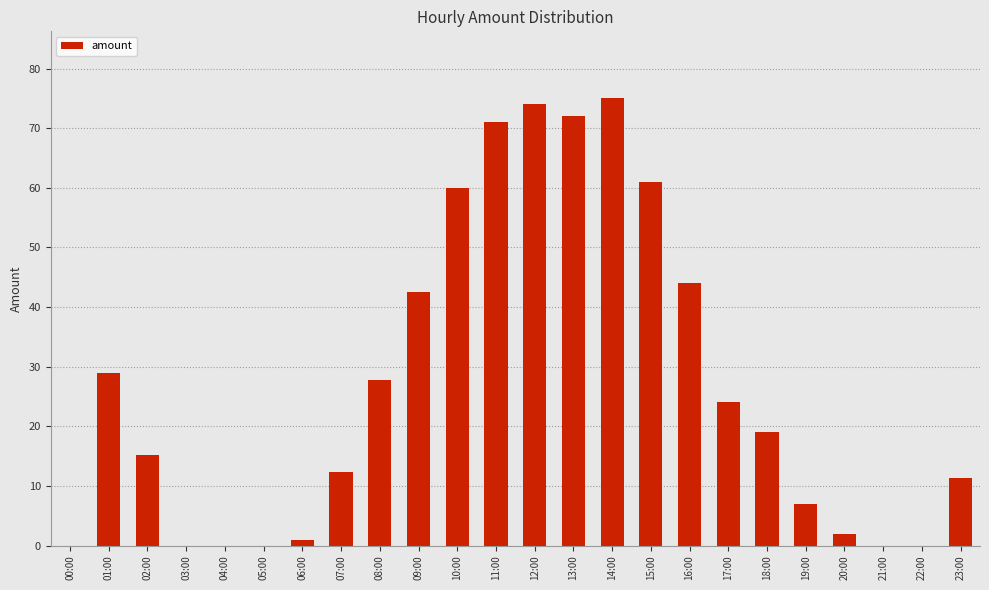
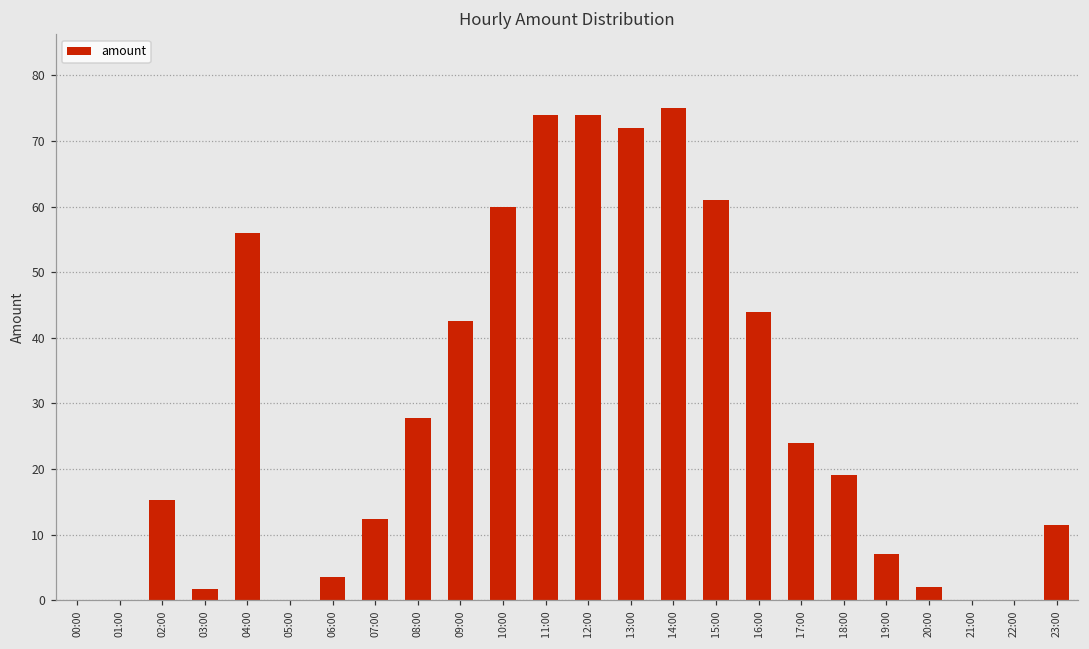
  {
    "00:00": 0,
-   "01:00": 29,
+   "01:00": 0,
    "02:00": 15,
-   "03:00": 0,
-   "04:00": 0,
+   "03:00": 2,
+   "04:00": 56,
    "05:00": 0,
-   "06:00": 1,
+   "06:00": 4,
    "07:00": 12,
    "08:00": 28,
    "09:00": 43,
    "10:00": 60,
-   "11:00": 71,
+   "11:00": 74,
    "12:00": 74,
    "13:00": 72,
    "14:00": 75,
    "15:00": 61,
    "16:00": 44,
    "17:00": 24,
    "18:00": 19,
    "19:00": 7,
    "20:00": 2,
    "21:00": 0,
    "22:00": 0,
    "23:00": 11
  }
